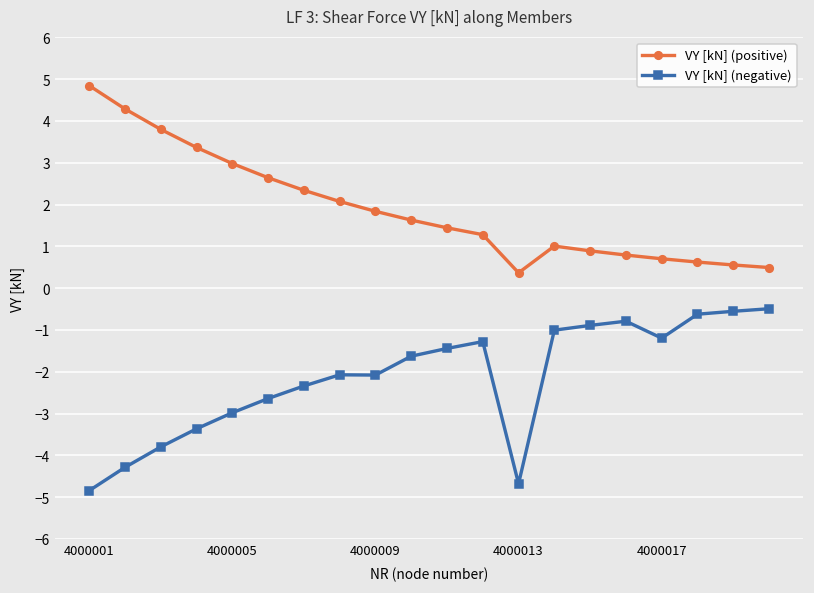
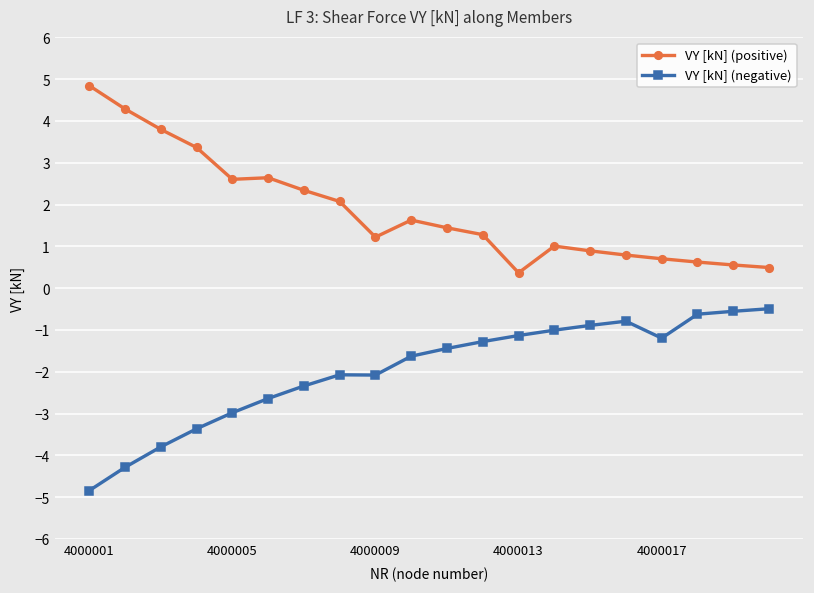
  {
    "VY [kN] (positive)": {
      "4000001": 4.8,
-     "4000005": 3.0,
-     "4000009": 1.8,
+     "4000005": 2.6,
+     "4000009": 1.2,
      "4000013": 0.4,
      "4000017": 0.7
    },
    "VY [kN] (negative)": {
      "4000001": -4.8,
      "4000005": -3.0,
      "4000009": -2.1,
-     "4000013": -4.7,
+     "4000013": -1.1,
      "4000017": -1.2
    }
  }
